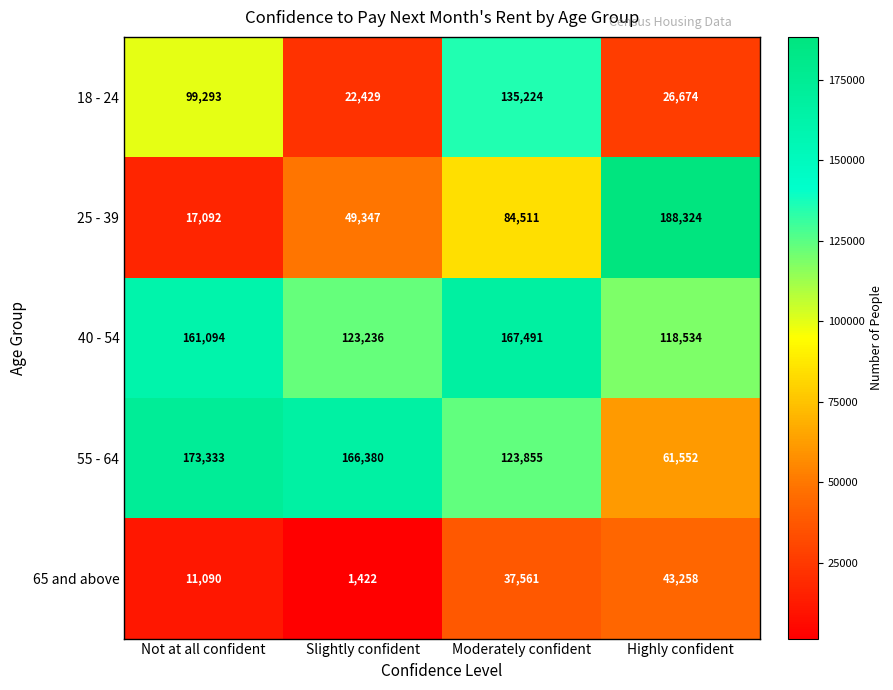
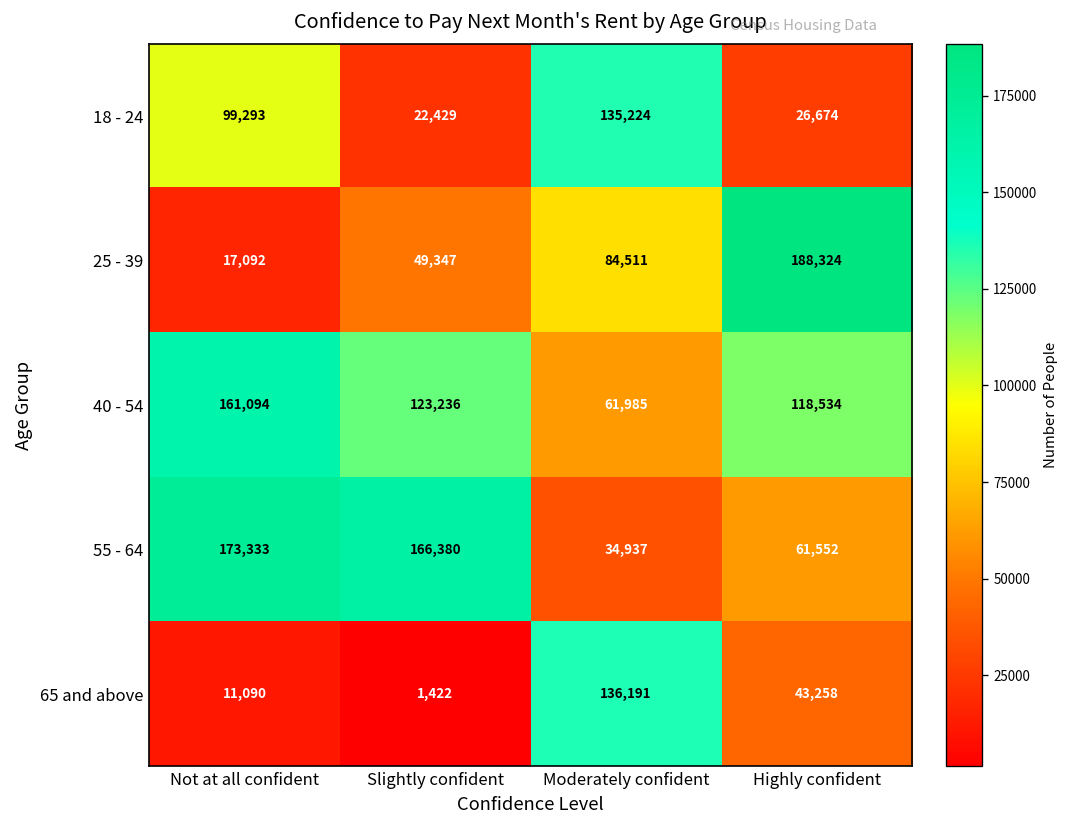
  {
    "18 - 24": {
      "Not at all confident": "99,293",
      "Slightly confident": "22,429",
      "Moderately confident": "135,224",
      "Highly confident": "26,674"
    },
    "25 - 39": {
      "Not at all confident": "17,092",
      "Slightly confident": "49,347",
      "Moderately confident": "84,511",
      "Highly confident": "188,324"
    },
    "40 - 54": {
      "Not at all confident": "161,094",
      "Slightly confident": "123,236",
-     "Moderately confident": "167,491",
+     "Moderately confident": "61,985",
      "Highly confident": "118,534"
    },
    "55 - 64": {
      "Not at all confident": "173,333",
      "Slightly confident": "166,380",
-     "Moderately confident": "123,855",
+     "Moderately confident": "34,937",
      "Highly confident": "61,552"
    },
    "65 and above": {
      "Not at all confident": "11,090",
      "Slightly confident": "1,422",
-     "Moderately confident": "37,561",
+     "Moderately confident": "136,191",
      "Highly confident": "43,258"
    }
  }
